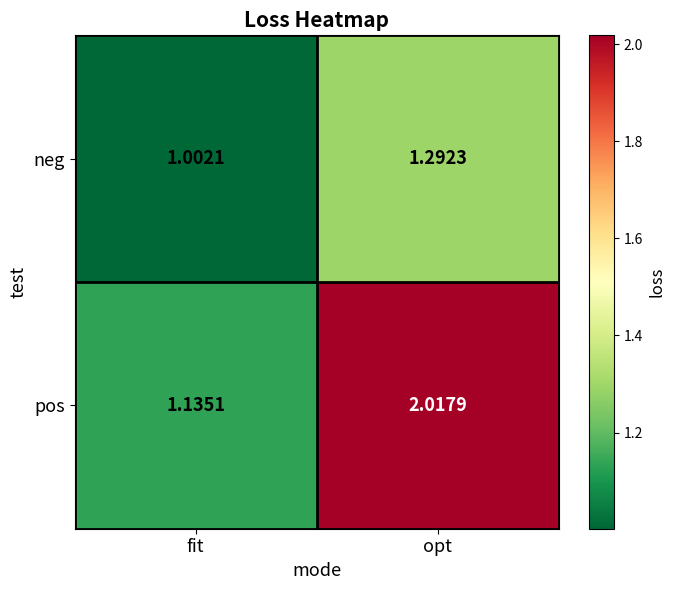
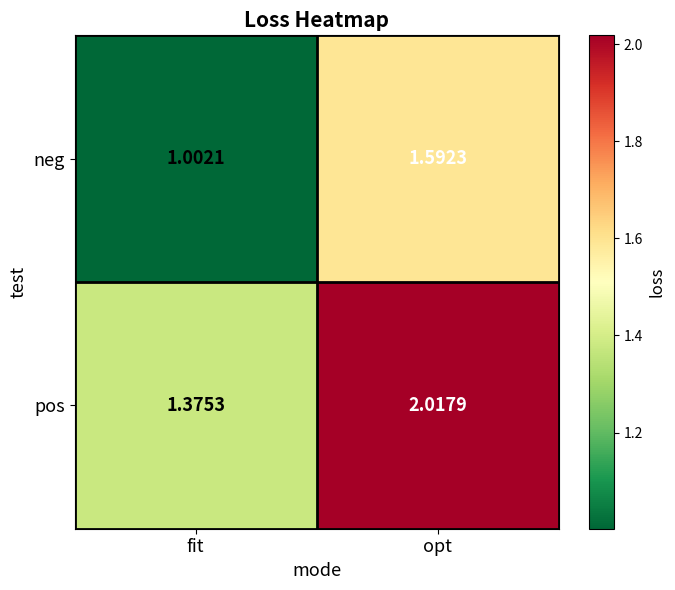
  {
    "neg": {
      "fit": 1.0021,
-     "opt": 1.2923
+     "opt": 1.5923
    },
    "pos": {
-     "fit": 1.1351,
+     "fit": 1.3753,
      "opt": 2.0179
    }
  }
